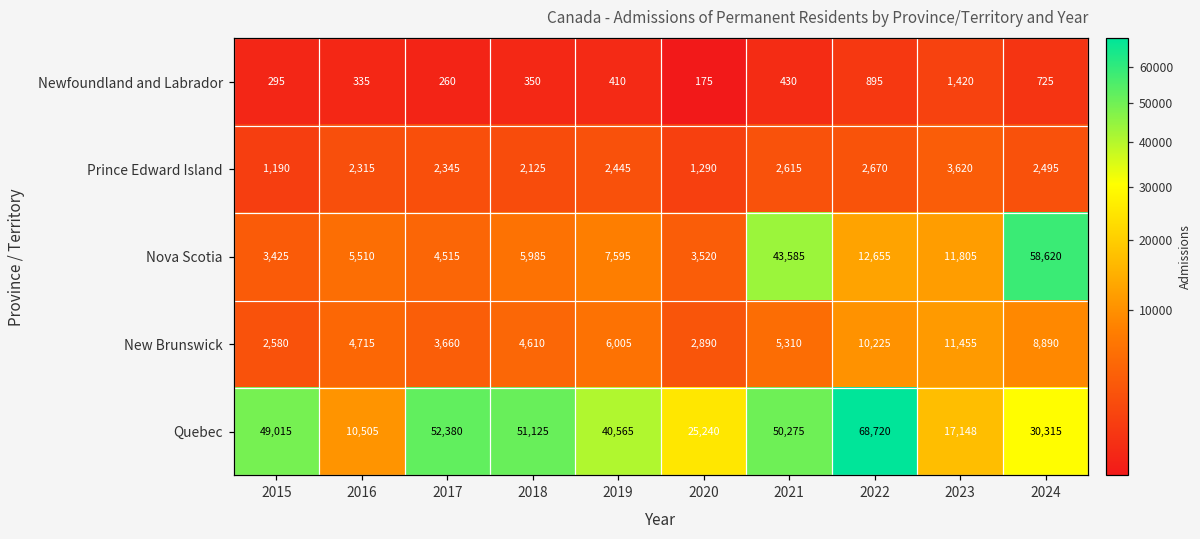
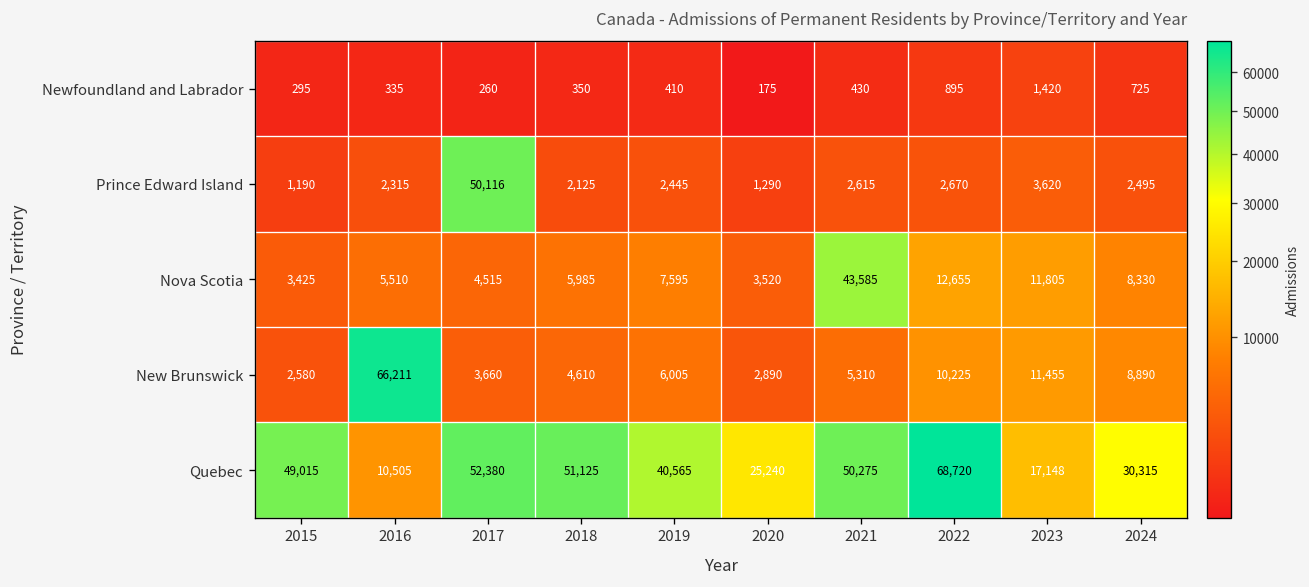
  {
    "Newfoundland and Labrador": {
      "2015": "295",
      "2016": "335",
      "2017": "260",
      "2018": "350",
      "2019": "410",
      "2020": "175",
      "2021": "430",
      "2022": "895",
      "2023": "1,420",
      "2024": "725"
    },
    "Prince Edward Island": {
      "2015": "1,190",
      "2016": "2,315",
-     "2017": "2,345",
+     "2017": "50,116",
      "2018": "2,125",
      "2019": "2,445",
      "2020": "1,290",
      "2021": "2,615",
      "2022": "2,670",
      "2023": "3,620",
      "2024": "2,495"
    },
    "Nova Scotia": {
      "2015": "3,425",
      "2016": "5,510",
      "2017": "4,515",
      "2018": "5,985",
      "2019": "7,595",
      "2020": "3,520",
      "2021": "43,585",
      "2022": "12,655",
      "2023": "11,805",
-     "2024": "58,620"
+     "2024": "8,330"
    },
    "New Brunswick": {
      "2015": "2,580",
-     "2016": "4,715",
+     "2016": "66,211",
      "2017": "3,660",
      "2018": "4,610",
      "2019": "6,005",
      "2020": "2,890",
      "2021": "5,310",
      "2022": "10,225",
      "2023": "11,455",
      "2024": "8,890"
    },
    "Quebec": {
      "2015": "49,015",
      "2016": "10,505",
      "2017": "52,380",
      "2018": "51,125",
      "2019": "40,565",
      "2020": "25,240",
      "2021": "50,275",
      "2022": "68,720",
      "2023": "17,148",
      "2024": "30,315"
    }
  }
